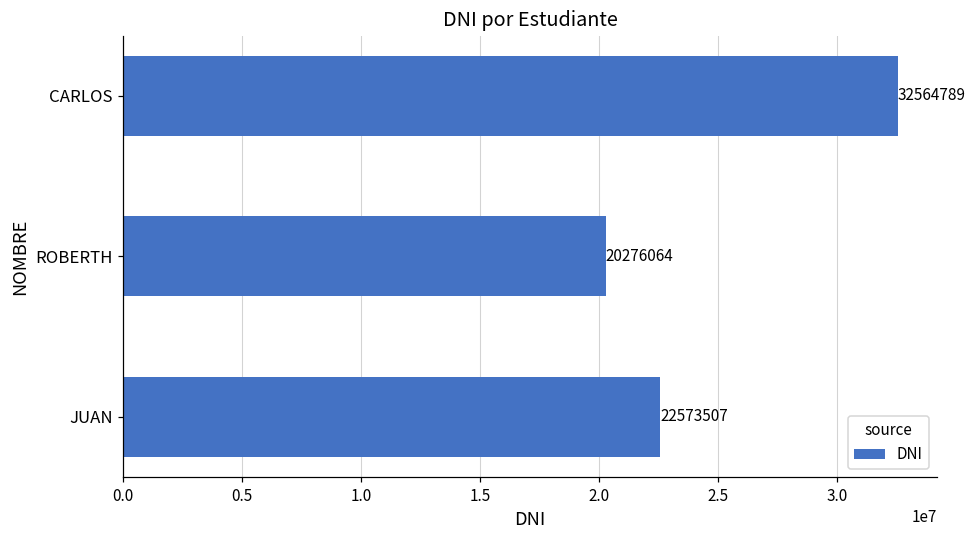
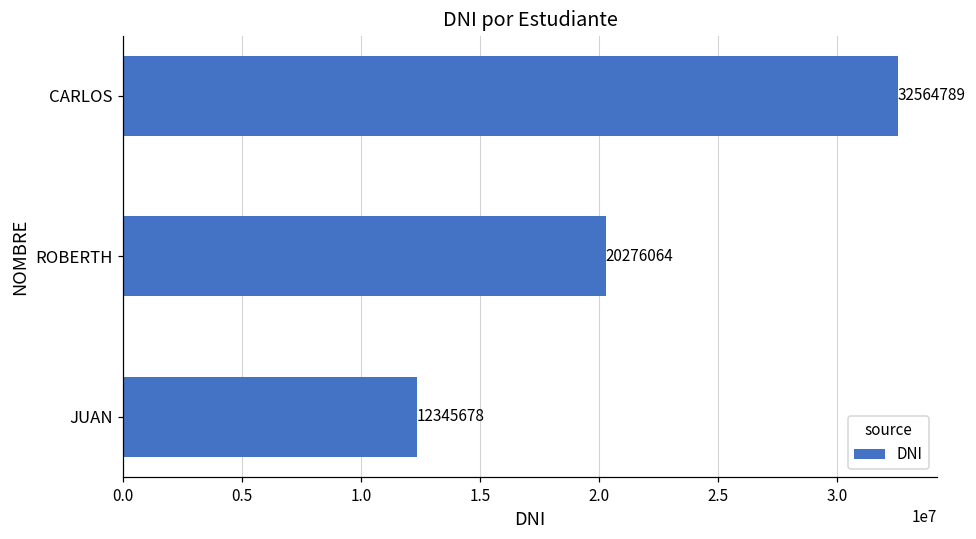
  {
    "CARLOS": 32564789,
    "ROBERTH": 20276064,
-   "JUAN": 22573507
+   "JUAN": 12345678
  }
